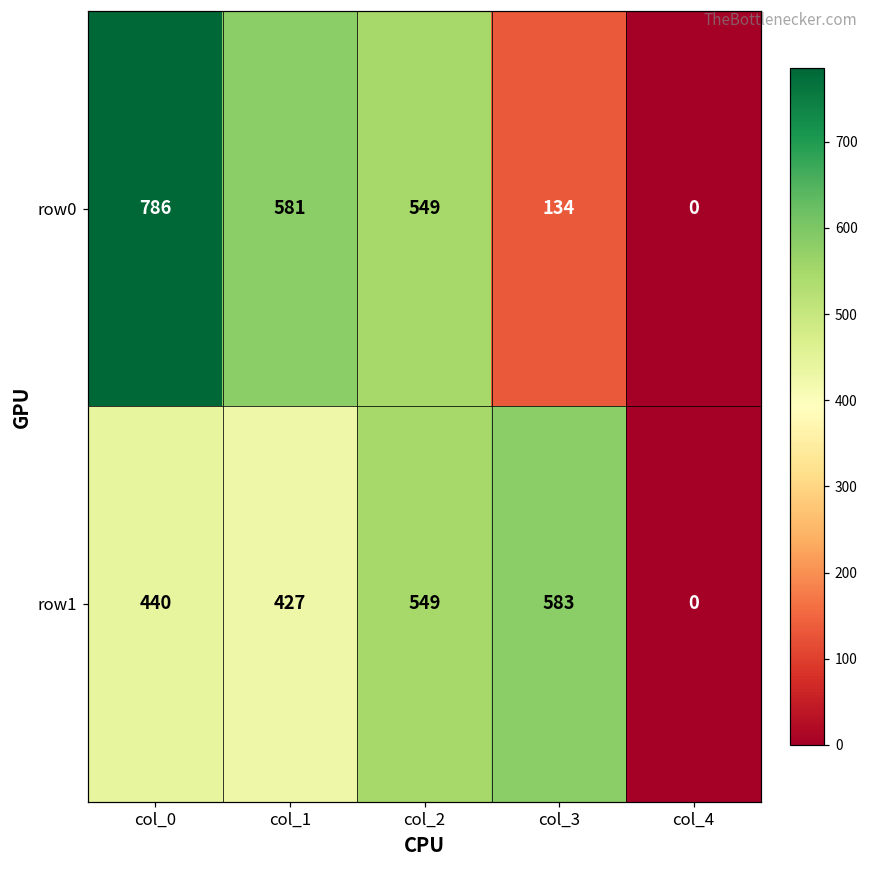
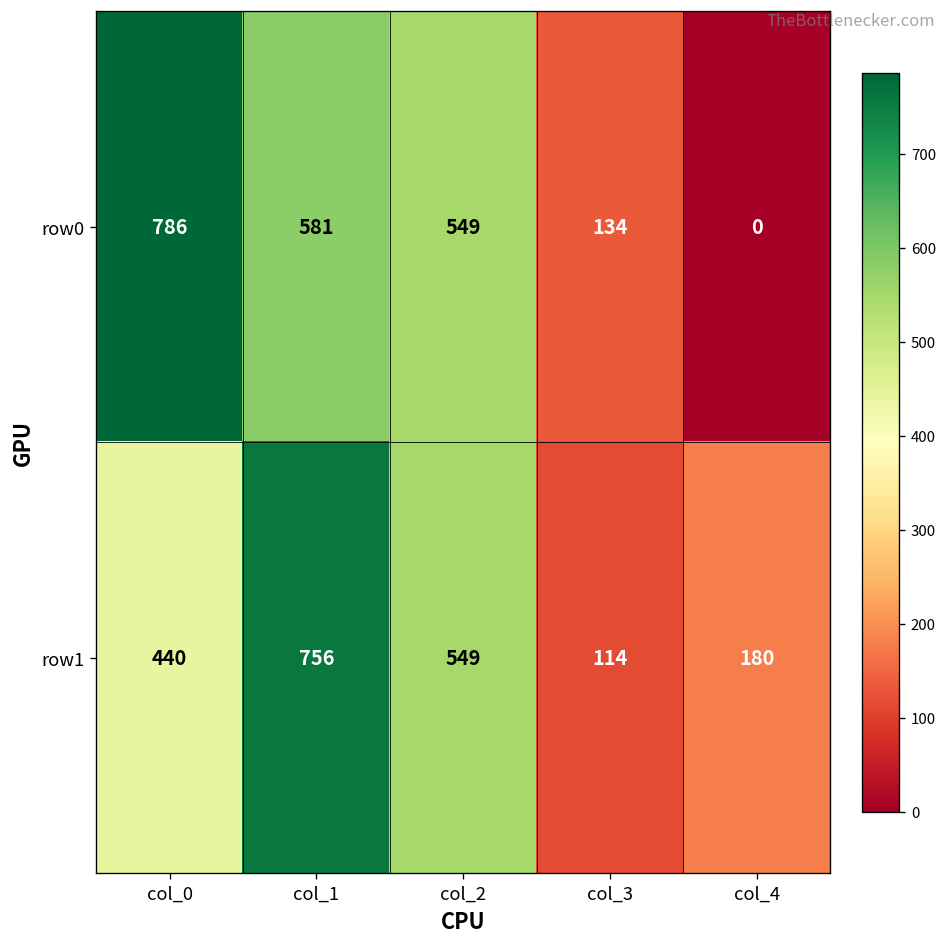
  {
    "row0": {
      "col_0": 786,
      "col_1": 581,
      "col_2": 549,
      "col_3": 134,
      "col_4": 0
    },
    "row1": {
      "col_0": 440,
-     "col_1": 427,
+     "col_1": 756,
      "col_2": 549,
-     "col_3": 583,
-     "col_4": 0
+     "col_3": 114,
+     "col_4": 180
    }
  }
